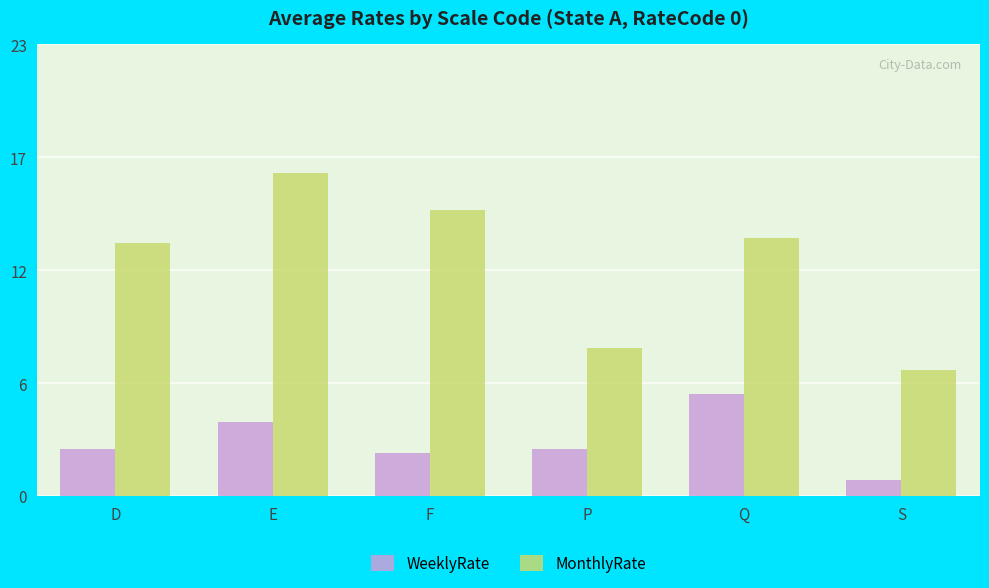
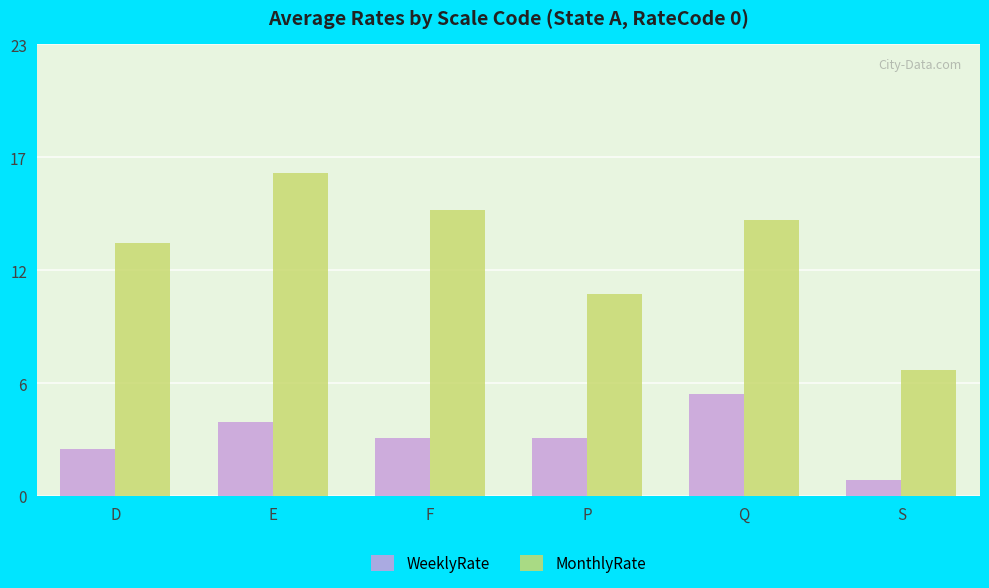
  {
    "WeeklyRate": {
      "D": 2.4,
      "E": 3.8,
-     "F": 2.2,
-     "P": 2.4,
+     "F": 3.0,
+     "P": 3.0,
      "Q": 5.3,
      "S": 0.8
    },
    "MonthlyRate": {
      "D": 13.0,
      "E": 16.6,
      "F": 14.7,
-     "P": 7.6,
-     "Q": 13.3,
+     "P": 10.4,
+     "Q": 14.2,
      "S": 6.5
    }
  }
